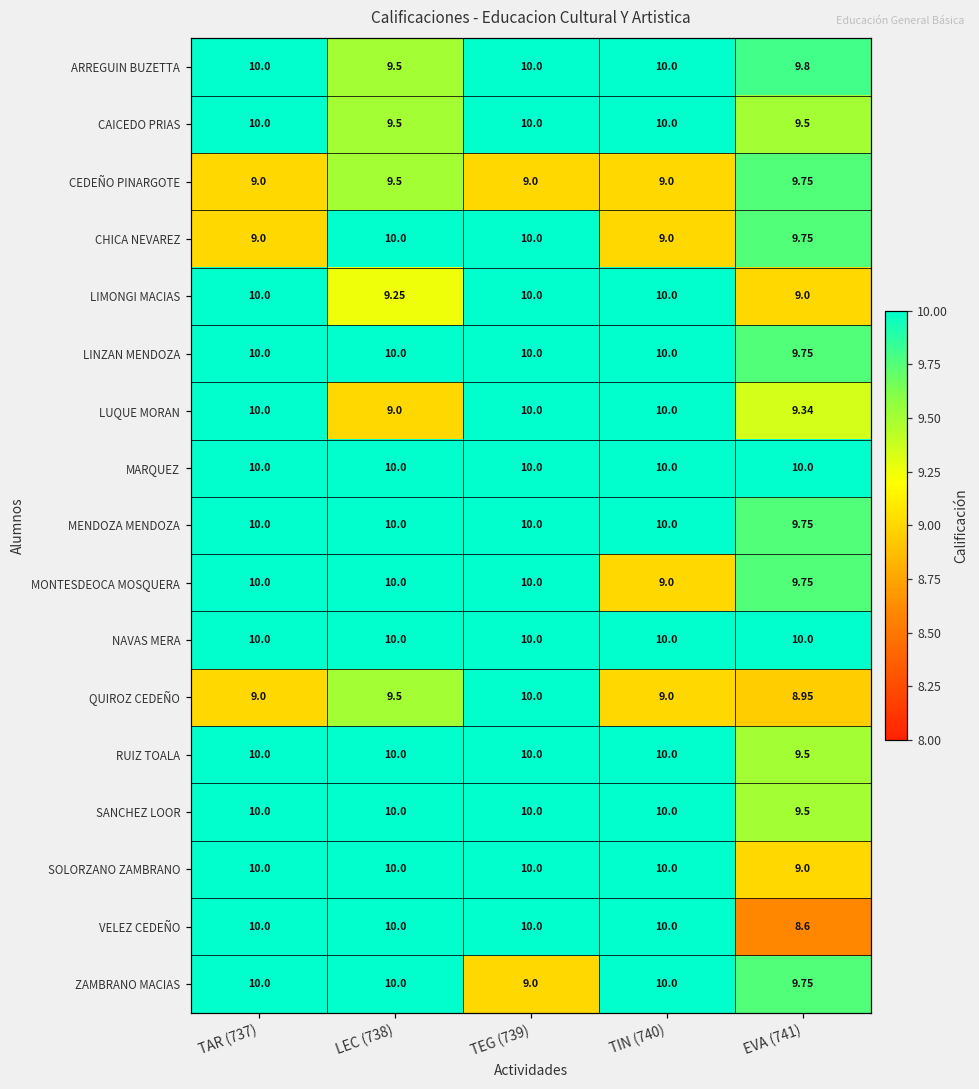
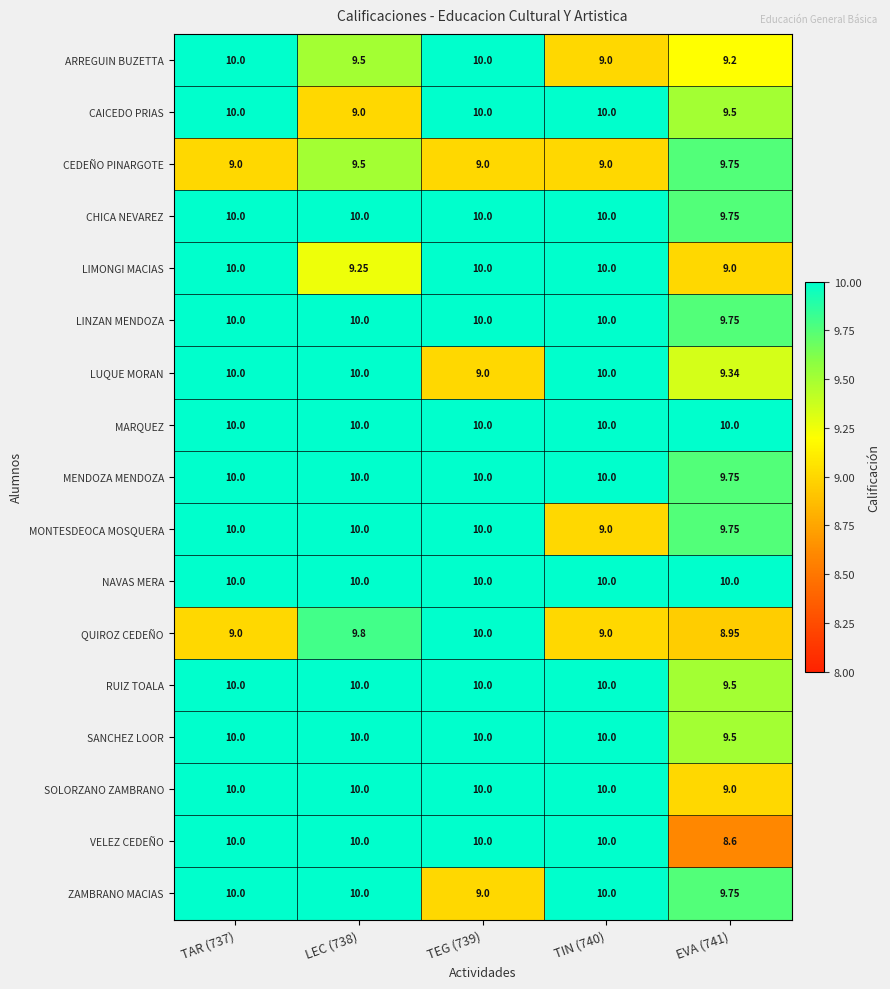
  {
    "ARREGUIN BUZETTA": {
      "TAR (737)": 10.0,
      "LEC (738)": 9.5,
      "TEG (739)": 10.0,
-     "TIN (740)": 10.0,
-     "EVA (741)": 9.8
+     "TIN (740)": 9.0,
+     "EVA (741)": 9.2
    },
    "CAICEDO PRIAS": {
      "TAR (737)": 10.0,
-     "LEC (738)": 9.5,
+     "LEC (738)": 9.0,
      "TEG (739)": 10.0,
      "TIN (740)": 10.0,
      "EVA (741)": 9.5
    },
    "CEDEÑO PINARGOTE": {
      "TAR (737)": 9.0,
      "LEC (738)": 9.5,
      "TEG (739)": 9.0,
      "TIN (740)": 9.0,
      "EVA (741)": 9.75
    },
    "CHICA NEVAREZ": {
-     "TAR (737)": 9.0,
+     "TAR (737)": 10.0,
      "LEC (738)": 10.0,
      "TEG (739)": 10.0,
-     "TIN (740)": 9.0,
+     "TIN (740)": 10.0,
      "EVA (741)": 9.75
    },
    "LIMONGI MACIAS": {
      "TAR (737)": 10.0,
      "LEC (738)": 9.25,
      "TEG (739)": 10.0,
      "TIN (740)": 10.0,
      "EVA (741)": 9.0
    },
    "LINZAN MENDOZA": {
      "TAR (737)": 10.0,
      "LEC (738)": 10.0,
      "TEG (739)": 10.0,
      "TIN (740)": 10.0,
      "EVA (741)": 9.75
    },
    "LUQUE MORAN": {
      "TAR (737)": 10.0,
-     "LEC (738)": 9.0,
-     "TEG (739)": 10.0,
+     "LEC (738)": 10.0,
+     "TEG (739)": 9.0,
      "TIN (740)": 10.0,
      "EVA (741)": 9.34
    },
    "MARQUEZ": {
      "TAR (737)": 10.0,
      "LEC (738)": 10.0,
      "TEG (739)": 10.0,
      "TIN (740)": 10.0,
      "EVA (741)": 10.0
    },
    "MENDOZA MENDOZA": {
      "TAR (737)": 10.0,
      "LEC (738)": 10.0,
      "TEG (739)": 10.0,
      "TIN (740)": 10.0,
      "EVA (741)": 9.75
    },
    "MONTESDEOCA MOSQUERA": {
      "TAR (737)": 10.0,
      "LEC (738)": 10.0,
      "TEG (739)": 10.0,
      "TIN (740)": 9.0,
      "EVA (741)": 9.75
    },
    "NAVAS MERA": {
      "TAR (737)": 10.0,
      "LEC (738)": 10.0,
      "TEG (739)": 10.0,
      "TIN (740)": 10.0,
      "EVA (741)": 10.0
    },
    "QUIROZ CEDEÑO": {
      "TAR (737)": 9.0,
-     "LEC (738)": 9.5,
+     "LEC (738)": 9.8,
      "TEG (739)": 10.0,
      "TIN (740)": 9.0,
      "EVA (741)": 8.95
    },
    "RUIZ TOALA": {
      "TAR (737)": 10.0,
      "LEC (738)": 10.0,
      "TEG (739)": 10.0,
      "TIN (740)": 10.0,
      "EVA (741)": 9.5
    },
    "SANCHEZ LOOR": {
      "TAR (737)": 10.0,
      "LEC (738)": 10.0,
      "TEG (739)": 10.0,
      "TIN (740)": 10.0,
      "EVA (741)": 9.5
    },
    "SOLORZANO ZAMBRANO": {
      "TAR (737)": 10.0,
      "LEC (738)": 10.0,
      "TEG (739)": 10.0,
      "TIN (740)": 10.0,
      "EVA (741)": 9.0
    },
    "VELEZ CEDEÑO": {
      "TAR (737)": 10.0,
      "LEC (738)": 10.0,
      "TEG (739)": 10.0,
      "TIN (740)": 10.0,
      "EVA (741)": 8.6
    },
    "ZAMBRANO MACIAS": {
      "TAR (737)": 10.0,
      "LEC (738)": 10.0,
      "TEG (739)": 9.0,
      "TIN (740)": 10.0,
      "EVA (741)": 9.75
    }
  }
